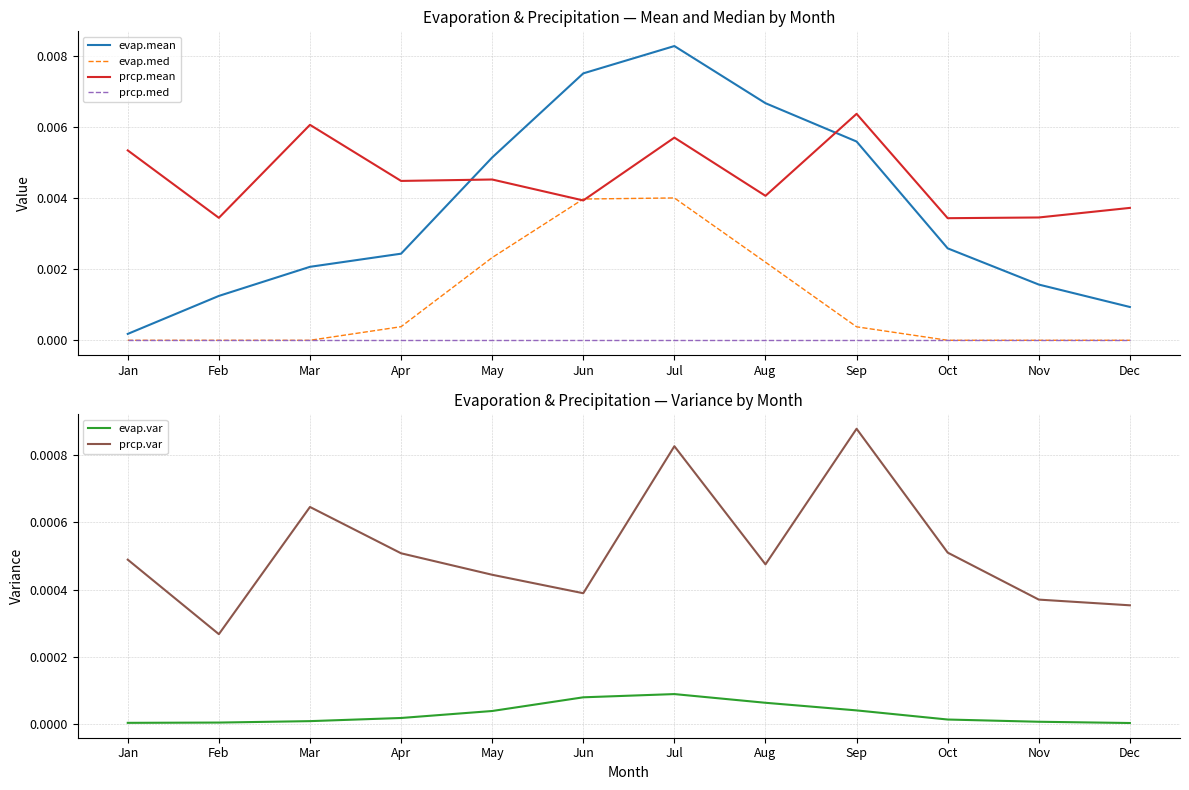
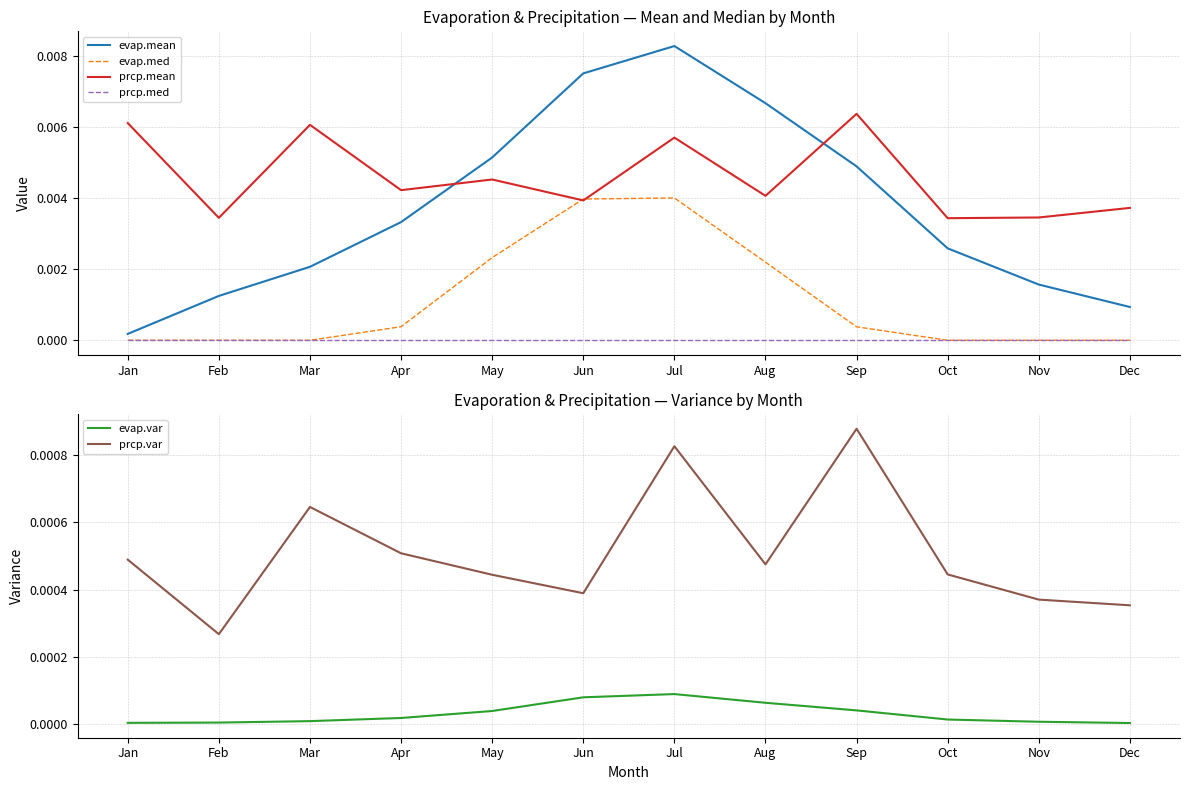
  {
    "Evaporation & Precipitation — Mean and Median by Month": {
      "evap.mean": {
        "Jan": 0.0002,
        "Feb": 0.0013,
        "Mar": 0.0021,
-       "Apr": 0.0024,
+       "Apr": 0.0033,
        "May": 0.0052,
        "Jun": 0.0075,
        "Jul": 0.0083,
        "Aug": 0.0067,
-       "Sep": 0.0056,
+       "Sep": 0.0049,
        "Oct": 0.0026,
        "Nov": 0.0016,
        "Dec": 0.0009
      },
      "evap.med": {
        "Apr": 0.0004,
        "May": 0.0023,
        "Jul": 0.0040,
        "Aug": 0.0022,
        "Sep": 0.0004
      },
      "prcp.mean": {
-       "Jan": 0.0054,
+       "Jan": 0.0061,
        "Feb": 0.0035,
        "Mar": 0.0061,
-       "Apr": 0.0045,
+       "Apr": 0.0042,
        "May": 0.0045,
        "Jul": 0.0057,
        "Aug": 0.0041,
        "Sep": 0.0064,
        "Oct": 0.0034,
        "Nov": 0.0035,
        "Dec": 0.0037
      },
      "prcp.med": {
        "Apr": 0.0000,
        "May": 0.0000,
        "Jun": 0.0000,
        "Jul": 0.0000,
        "Aug": 0.0000,
        "Sep": 0.0000
      }
    },
    "Evaporation & Precipitation — Variance by Month": {
      "evap.var": {
        "Jan": 0.00000,
        "Feb": 0.00000,
        "Mar": 0.00001,
        "Apr": 0.00002,
        "May": 0.00004,
        "Jun": 0.00008,
        "Jul": 0.00009,
        "Aug": 0.00006,
        "Sep": 0.00004,
        "Oct": 0.00001,
        "Nov": 0.00001,
        "Dec": 0.00000
      },
      "prcp.var": {
        "Jan": 0.00049,
        "Feb": 0.00027,
        "Mar": 0.00065,
        "Apr": 0.00051,
        "May": 0.00044,
        "Jun": 0.00039,
        "Jul": 0.00083,
        "Aug": 0.00048,
        "Sep": 0.00088,
-       "Oct": 0.00051,
+       "Oct": 0.00045,
        "Nov": 0.00037,
        "Dec": 0.00035
      }
    }
  }
